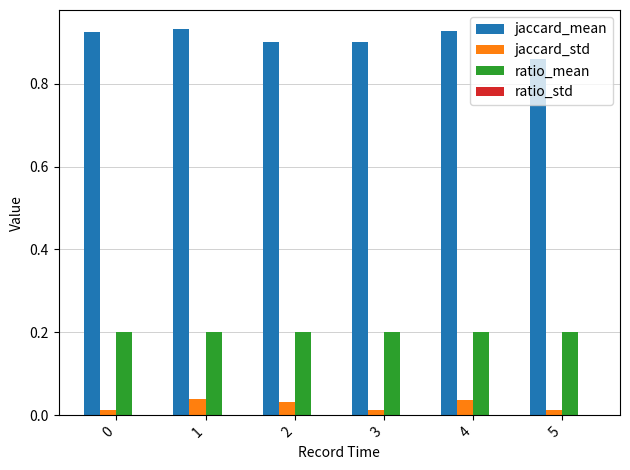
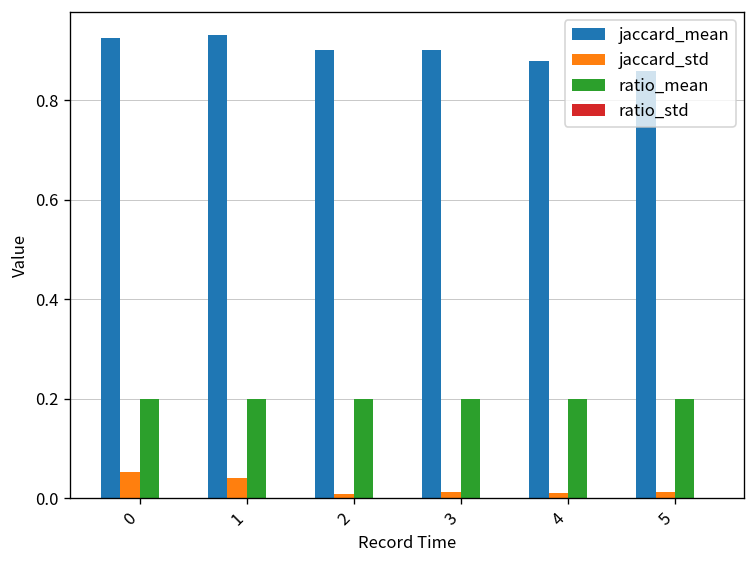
  {
    "jaccard_mean": {
      "0": 0.92,
      "1": 0.93,
      "2": 0.90,
      "3": 0.90,
-     "4": 0.93
+     "4": 0.88
    },
    "jaccard_std": {
-     "0": 0.01,
+     "0": 0.05,
      "1": 0.04,
-     "2": 0.03,
+     "2": 0.01,
      "3": 0.01,
-     "4": 0.04,
+     "4": 0.01,
      "5": 0.01
    },
    "ratio_mean": {
      "0": 0.20,
      "1": 0.20,
      "2": 0.20,
      "3": 0.20,
      "4": 0.20,
      "5": 0.20
    }
  }
